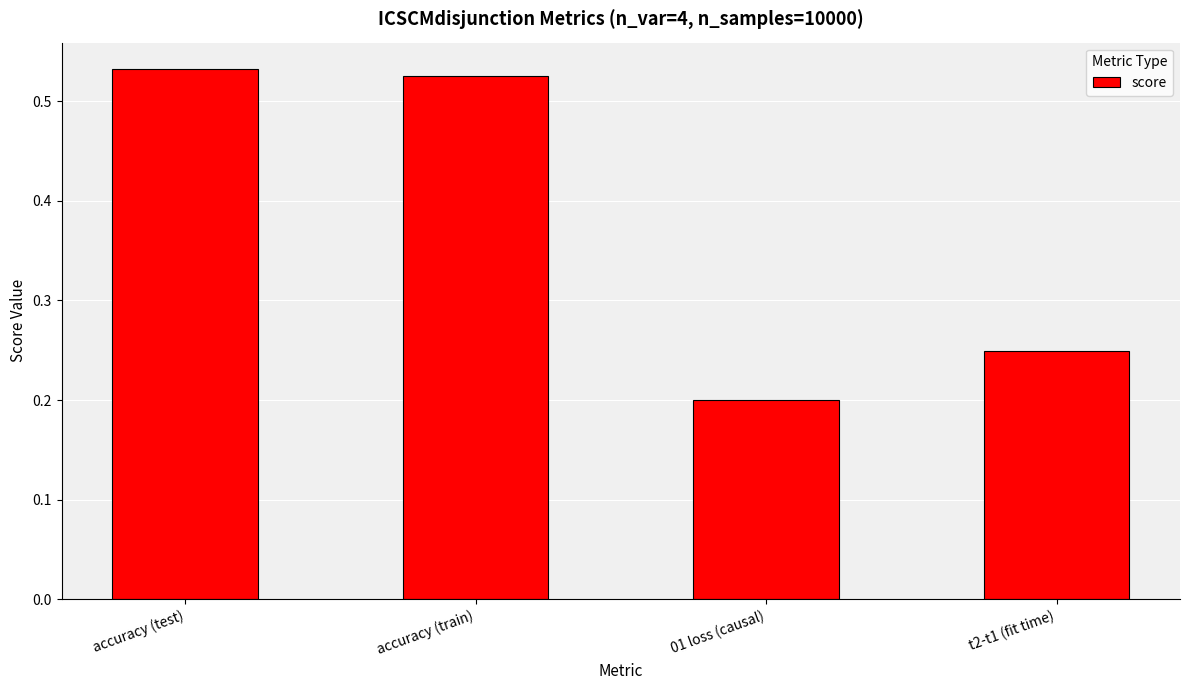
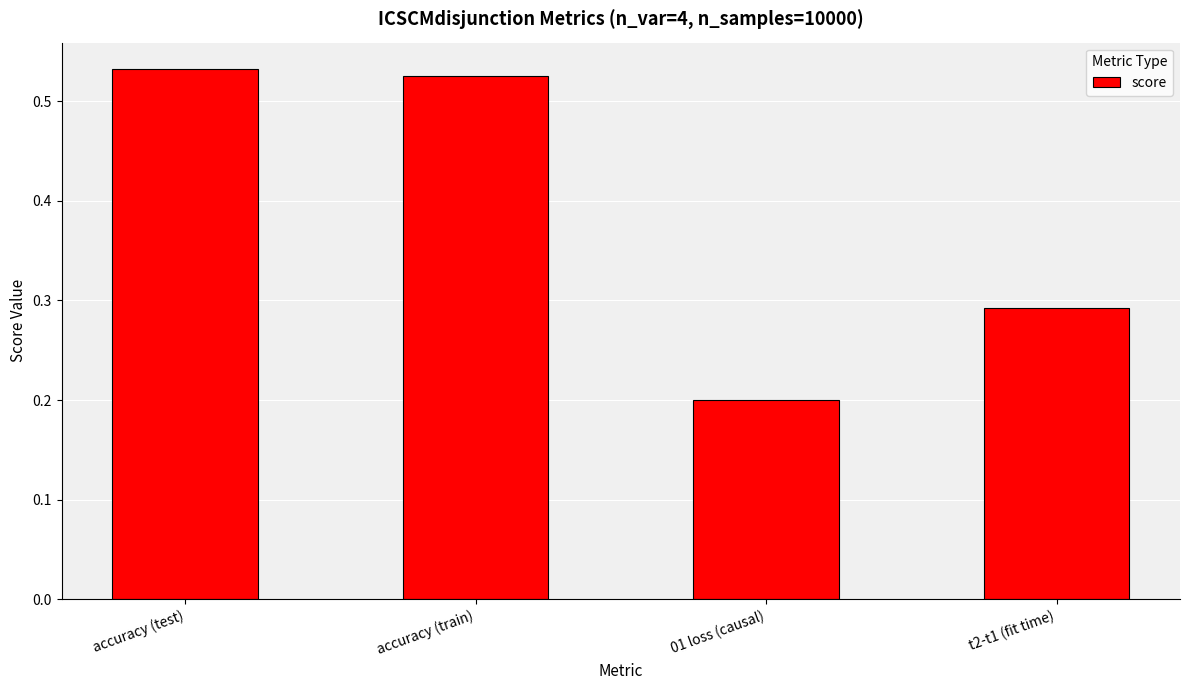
  {
    "accuracy (test)": 0.53,
    "accuracy (train)": 0.52,
    "01 loss (causal)": 0.20,
-   "t2-t1 (fit time)": 0.25
+   "t2-t1 (fit time)": 0.29
  }
